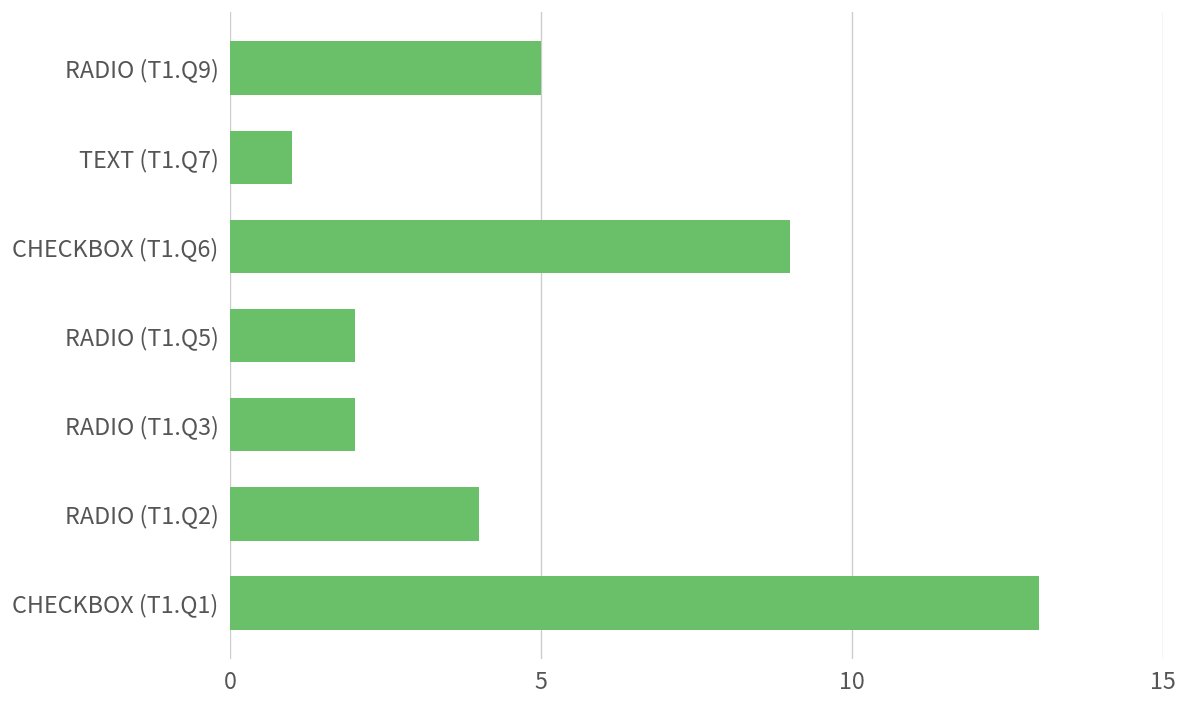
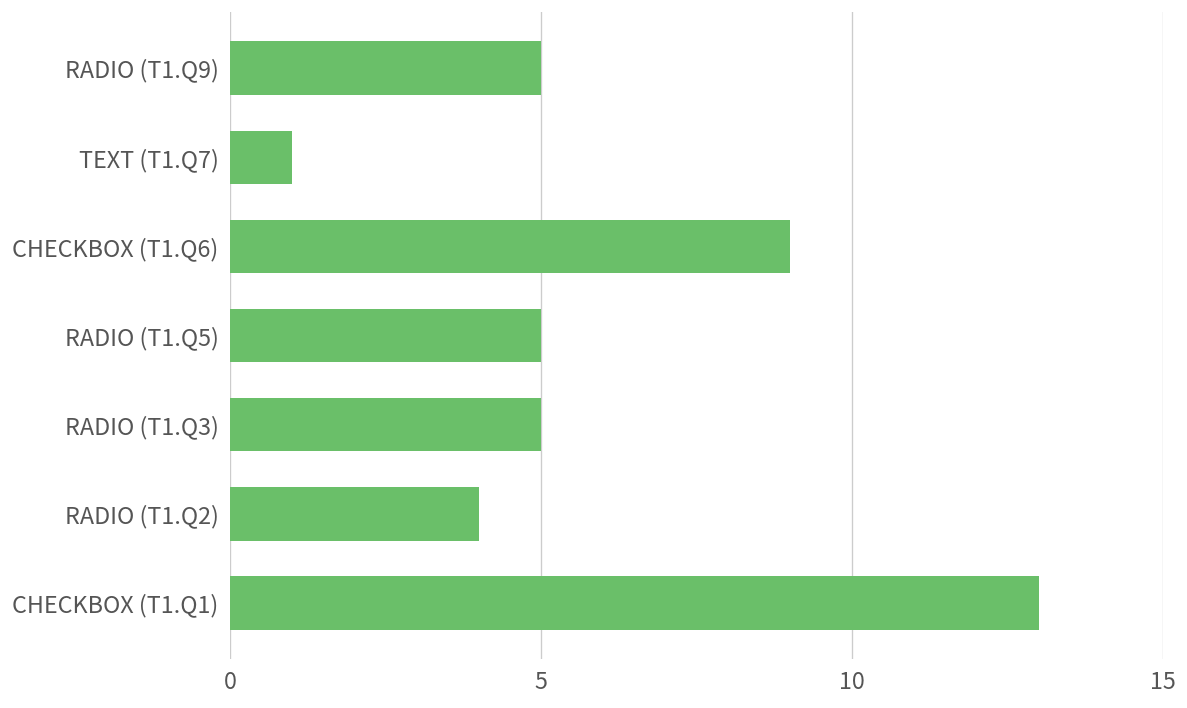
  {
    "RADIO (T1.Q9)": 5,
    "TEXT (T1.Q7)": 1,
    "CHECKBOX (T1.Q6)": 9,
-   "RADIO (T1.Q5)": 2,
-   "RADIO (T1.Q3)": 2,
+   "RADIO (T1.Q5)": 5,
+   "RADIO (T1.Q3)": 5,
    "RADIO (T1.Q2)": 4,
    "CHECKBOX (T1.Q1)": 13
  }
